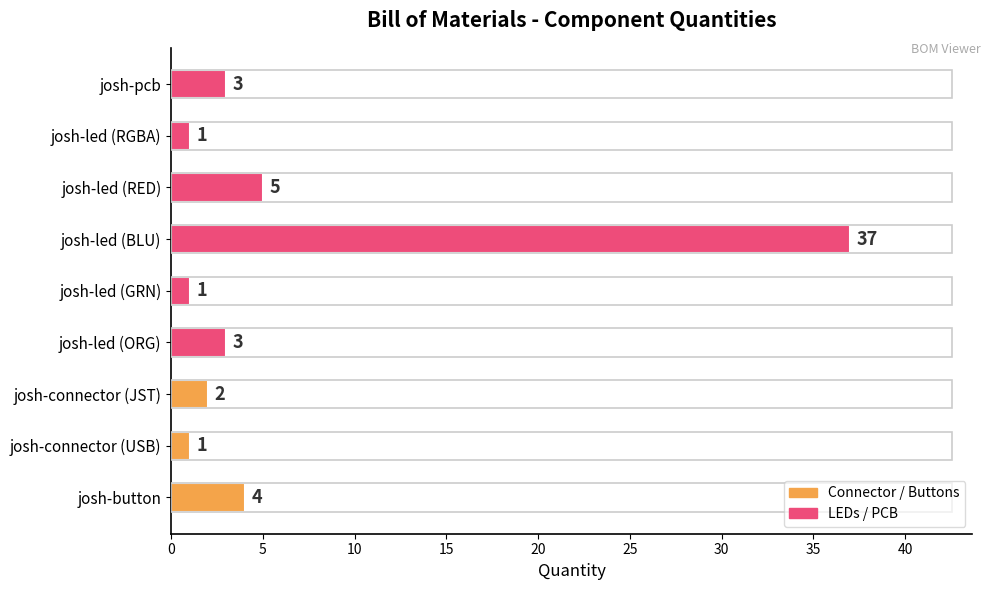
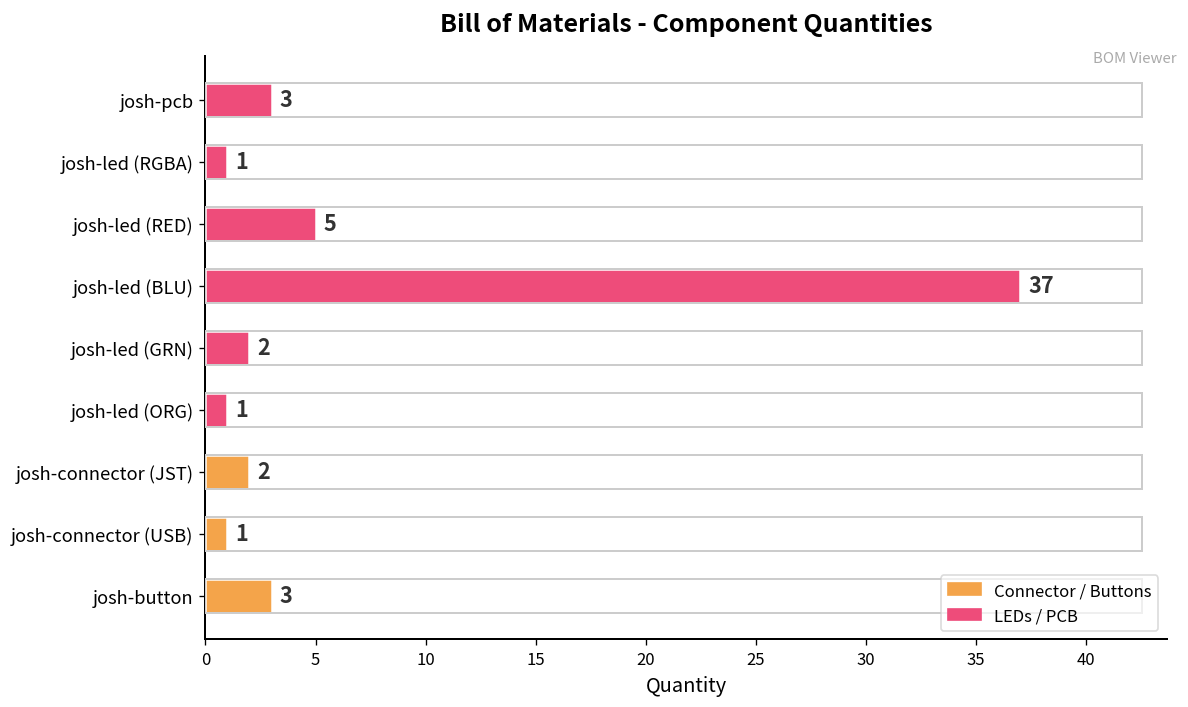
  {
    "josh-pcb": 3,
    "josh-led (RGBA)": 1,
    "josh-led (RED)": 5,
    "josh-led (BLU)": 37,
-   "josh-led (GRN)": 1,
-   "josh-led (ORG)": 3,
+   "josh-led (GRN)": 2,
+   "josh-led (ORG)": 1,
    "josh-connector (JST)": 2,
    "josh-connector (USB)": 1,
-   "josh-button": 4
+   "josh-button": 3
  }
